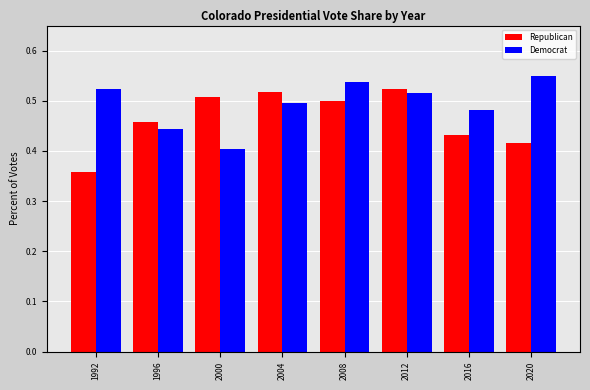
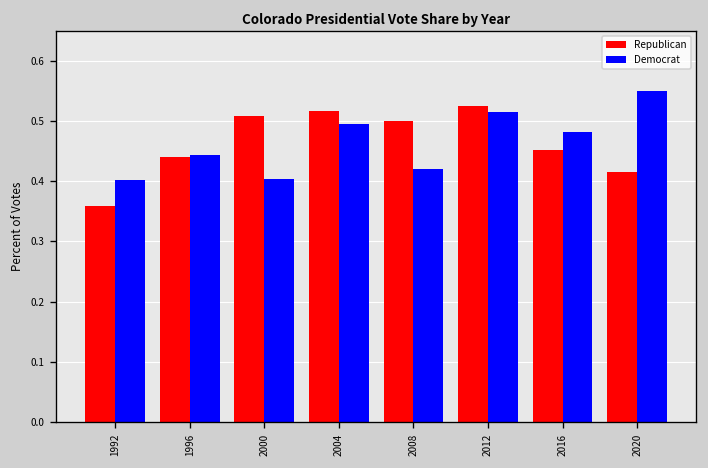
  {
    "Republican": {
      "1992": 0.36,
-     "1996": 0.46,
+     "1996": 0.44,
      "2000": 0.51,
      "2004": 0.52,
      "2008": 0.50,
      "2012": 0.52,
-     "2016": 0.43,
+     "2016": 0.45,
      "2020": 0.42
    },
    "Democrat": {
-     "1992": 0.52,
+     "1992": 0.40,
      "1996": 0.44,
      "2000": 0.40,
      "2004": 0.49,
-     "2008": 0.54,
+     "2008": 0.42,
      "2012": 0.51,
      "2016": 0.48,
      "2020": 0.55
    }
  }
